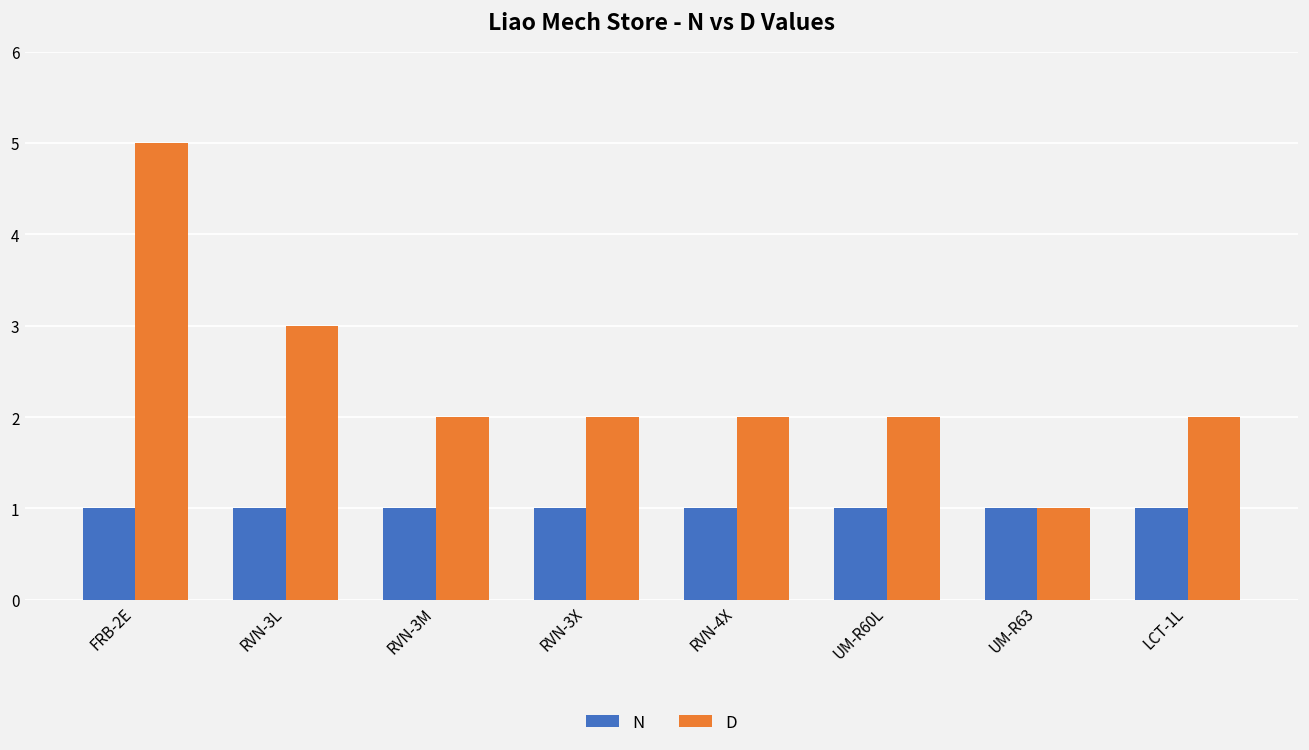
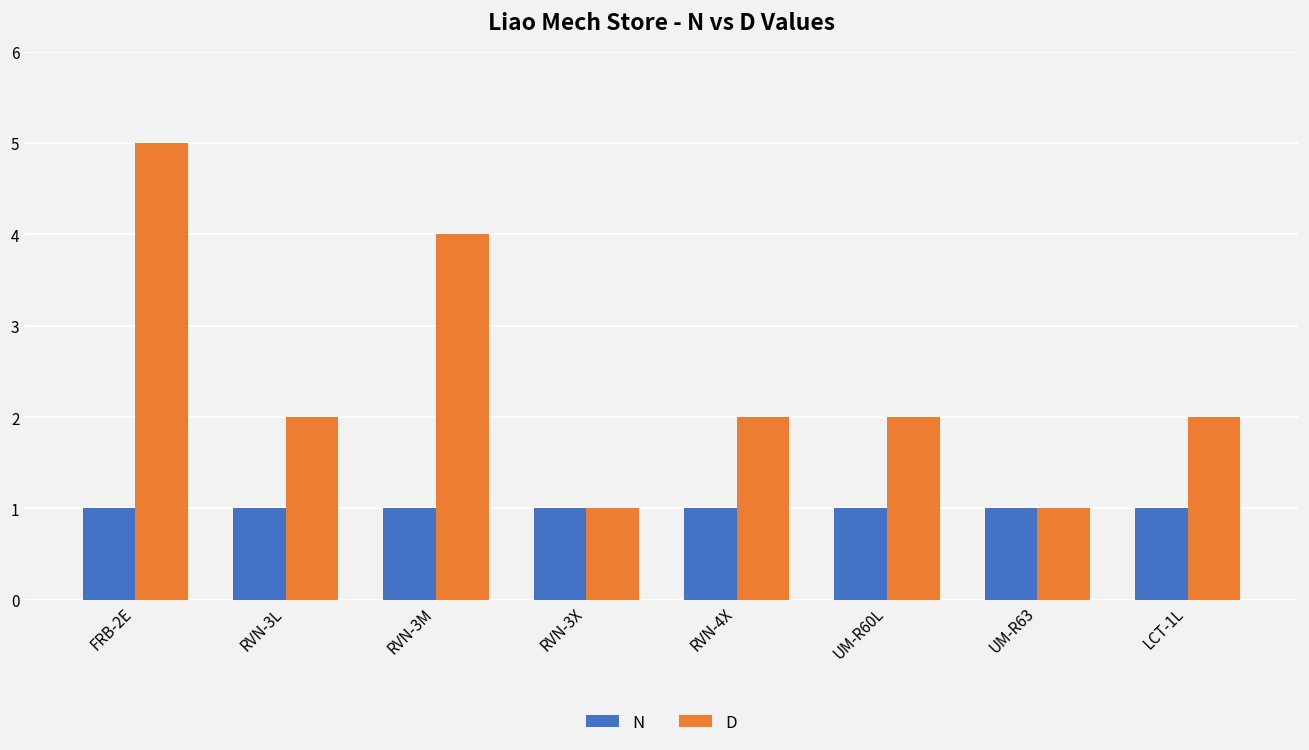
  {
    "N": {
      "FRB-2E": 1,
      "RVN-3L": 1,
      "RVN-3M": 1,
      "RVN-3X": 1,
      "RVN-4X": 1,
      "UM-R60L": 1,
      "UM-R63": 1,
      "LCT-1L": 1
    },
    "D": {
      "FRB-2E": 5,
-     "RVN-3L": 3,
-     "RVN-3M": 2,
-     "RVN-3X": 2,
+     "RVN-3L": 2,
+     "RVN-3M": 4,
+     "RVN-3X": 1,
      "RVN-4X": 2,
      "UM-R60L": 2,
      "UM-R63": 1,
      "LCT-1L": 2
    }
  }
